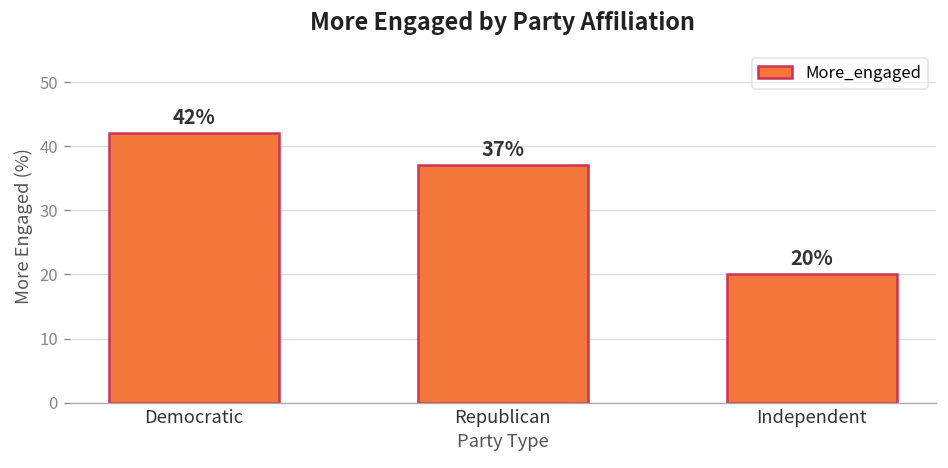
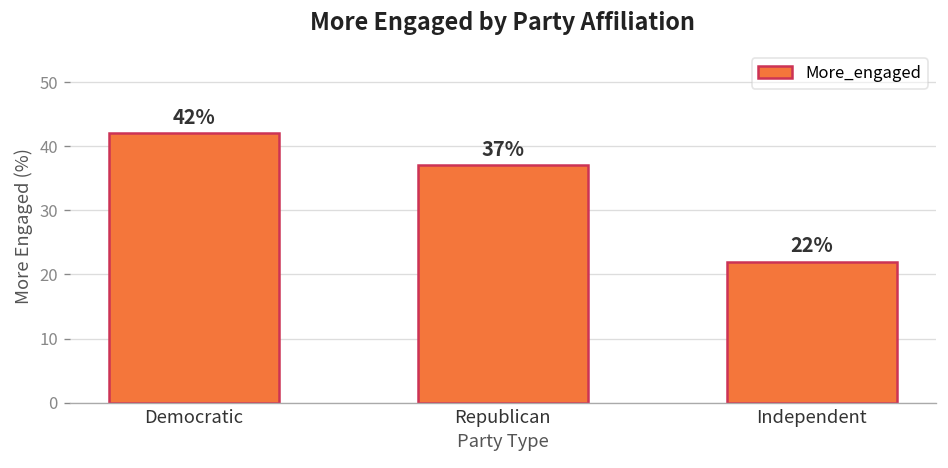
  {
    "Democratic": "42%",
    "Republican": "37%",
-   "Independent": "20%"
+   "Independent": "22%"
  }
